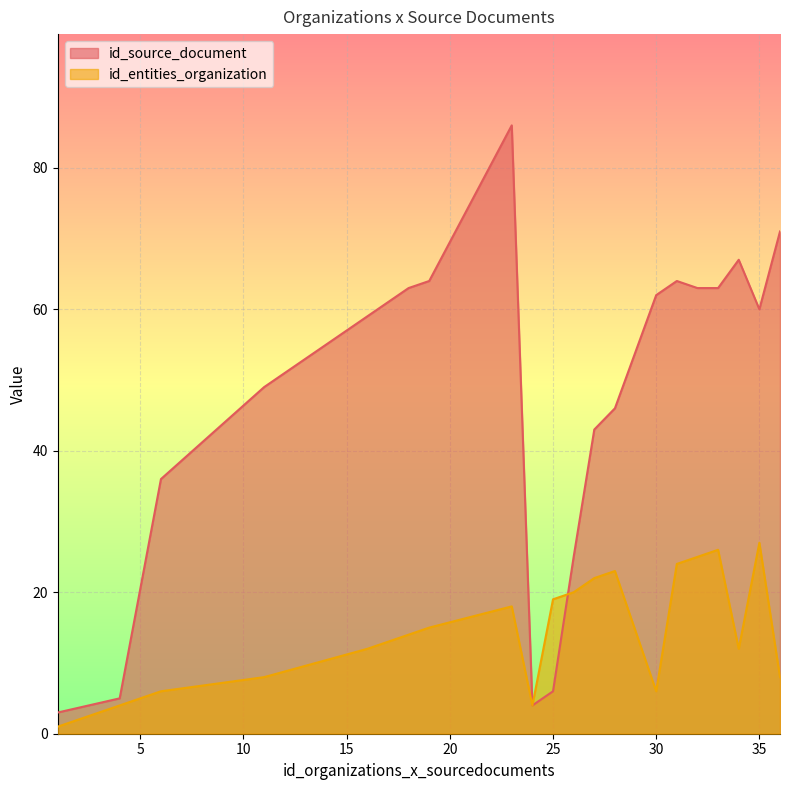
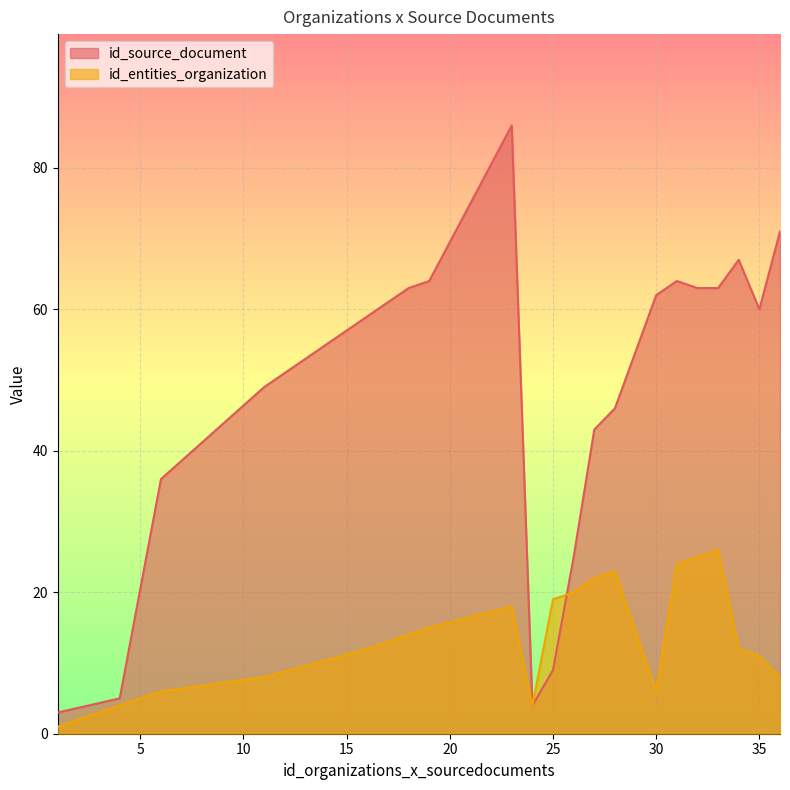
  {
    "id_source_document": {
-     "25": 6,
+     "25": 9,
      "30": 62,
      "35": 60
    },
    "id_entities_organization": {
      "25": 19,
      "30": 6,
-     "35": 27
+     "35": 11
    }
  }
